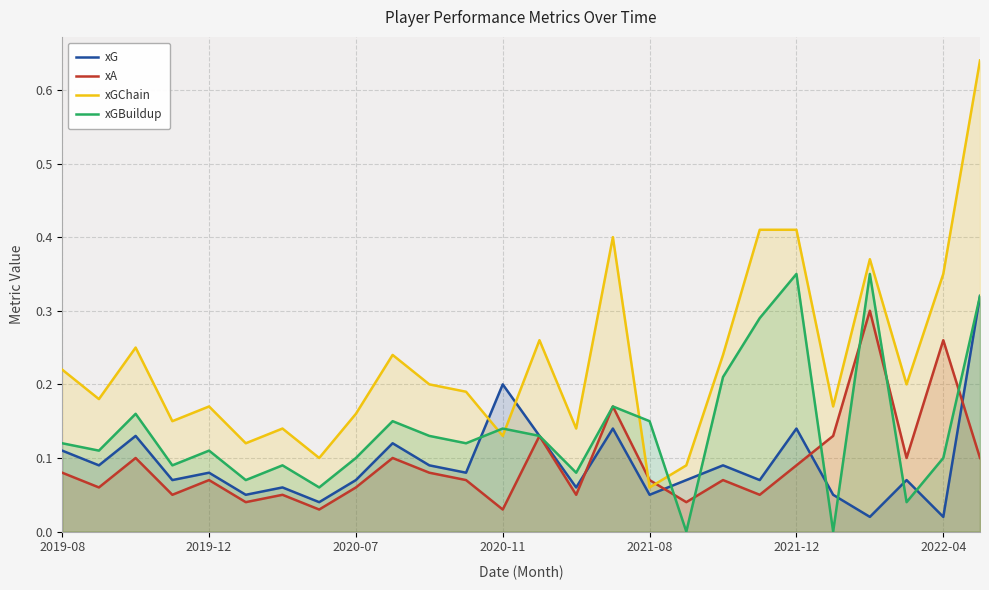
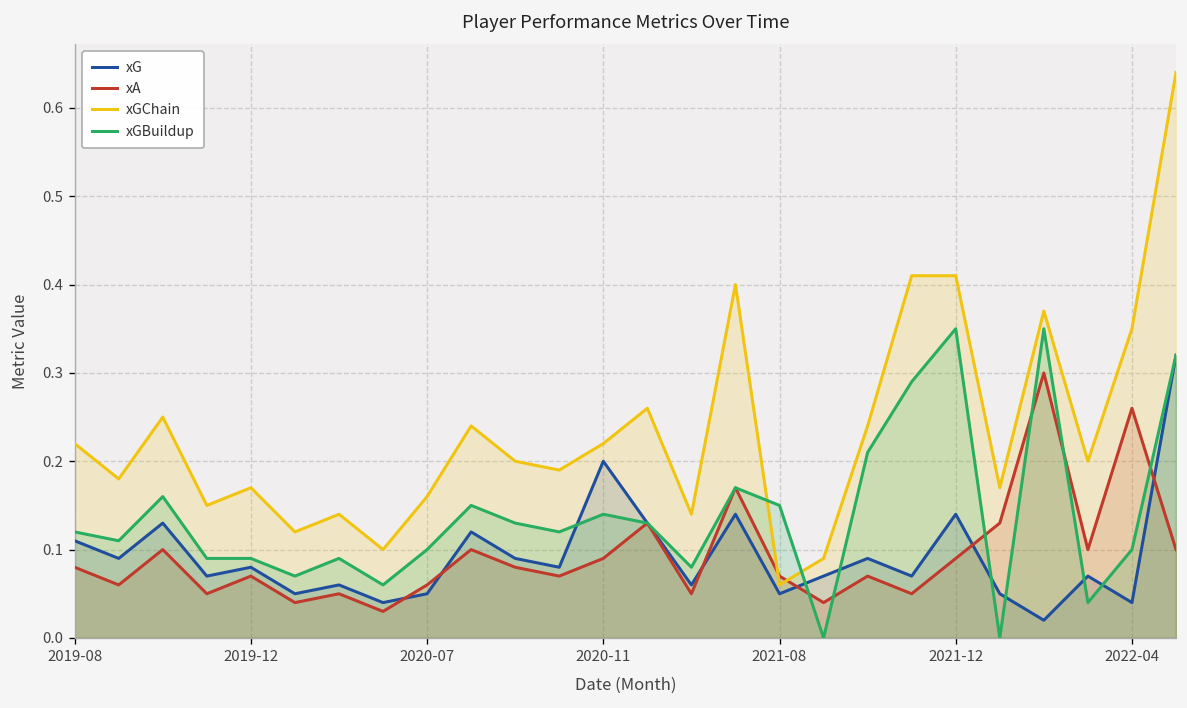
  {
    "xG": {
      "2019-08": 0.11,
      "2019-12": 0.08,
-     "2020-07": 0.07,
+     "2020-07": 0.05,
      "2020-11": 0.20,
      "2021-08": 0.05,
      "2021-12": 0.14,
-     "2022-04": 0.02
+     "2022-04": 0.04
    },
    "xA": {
      "2019-08": 0.08,
      "2019-12": 0.07,
      "2020-07": 0.06,
-     "2020-11": 0.03,
+     "2020-11": 0.09,
      "2021-08": 0.07,
      "2021-12": 0.09,
      "2022-04": 0.26
    },
    "xGChain": {
      "2019-08": 0.22,
      "2019-12": 0.17,
      "2020-07": 0.16,
-     "2020-11": 0.13,
+     "2020-11": 0.22,
      "2021-08": 0.06,
      "2021-12": 0.41,
      "2022-04": 0.35
    },
    "xGBuildup": {
      "2019-08": 0.12,
-     "2019-12": 0.11,
+     "2019-12": 0.09,
      "2020-07": 0.10,
      "2020-11": 0.14,
      "2021-08": 0.15,
      "2021-12": 0.35,
      "2022-04": 0.10
    }
  }
